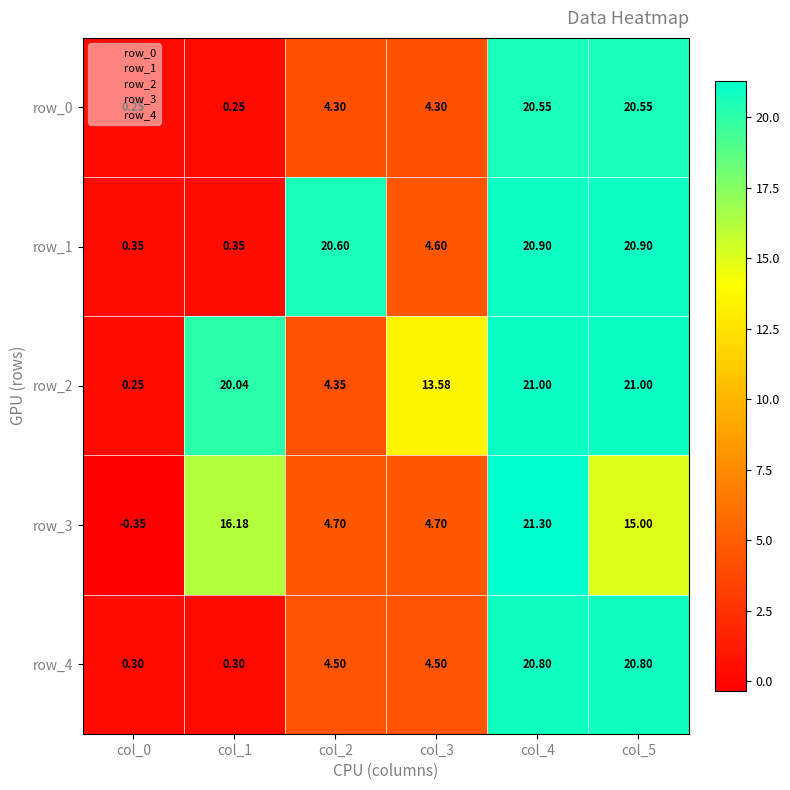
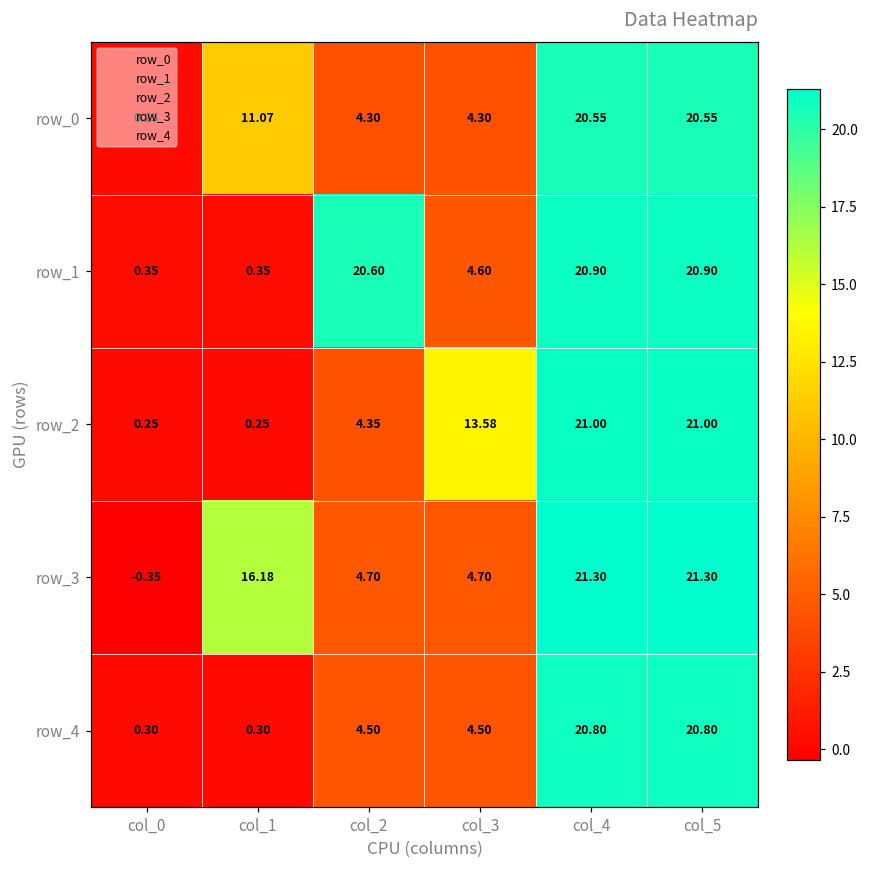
  {
    "row_0": {
-     "col_1": 0.25,
+     "col_1": 11.07,
      "col_2": 4.30,
      "col_3": 4.30,
      "col_4": 20.55,
      "col_5": 20.55
    },
    "row_1": {
      "col_0": 0.35,
      "col_1": 0.35,
      "col_2": 20.60,
      "col_3": 4.60,
      "col_4": 20.90,
      "col_5": 20.90
    },
    "row_2": {
      "col_0": 0.25,
-     "col_1": 20.04,
+     "col_1": 0.25,
      "col_2": 4.35,
      "col_3": 13.58,
      "col_4": 21.00,
      "col_5": 21.00
    },
    "row_3": {
      "col_0": -0.35,
      "col_1": 16.18,
      "col_2": 4.70,
      "col_3": 4.70,
      "col_4": 21.30,
-     "col_5": 15.00
+     "col_5": 21.30
    },
    "row_4": {
      "col_0": 0.30,
      "col_1": 0.30,
      "col_2": 4.50,
      "col_3": 4.50,
      "col_4": 20.80,
      "col_5": 20.80
    }
  }
